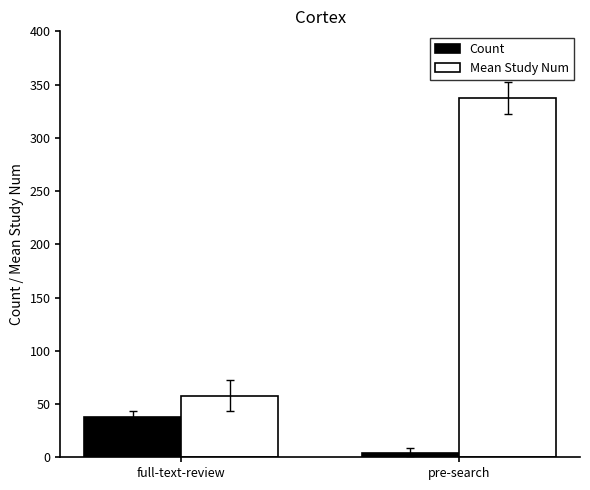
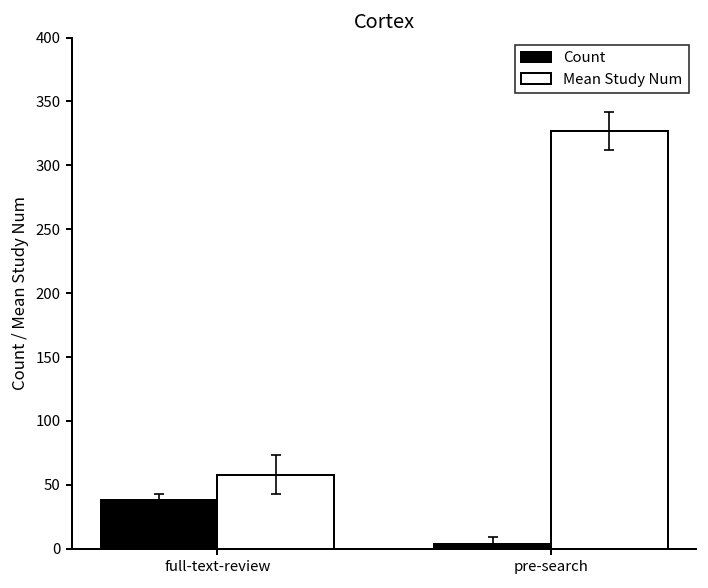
  {
    "Mean Study Num": {
      "full-text-review": 58,
-     "pre-search": 337
+     "pre-search": 327
    }
  }
